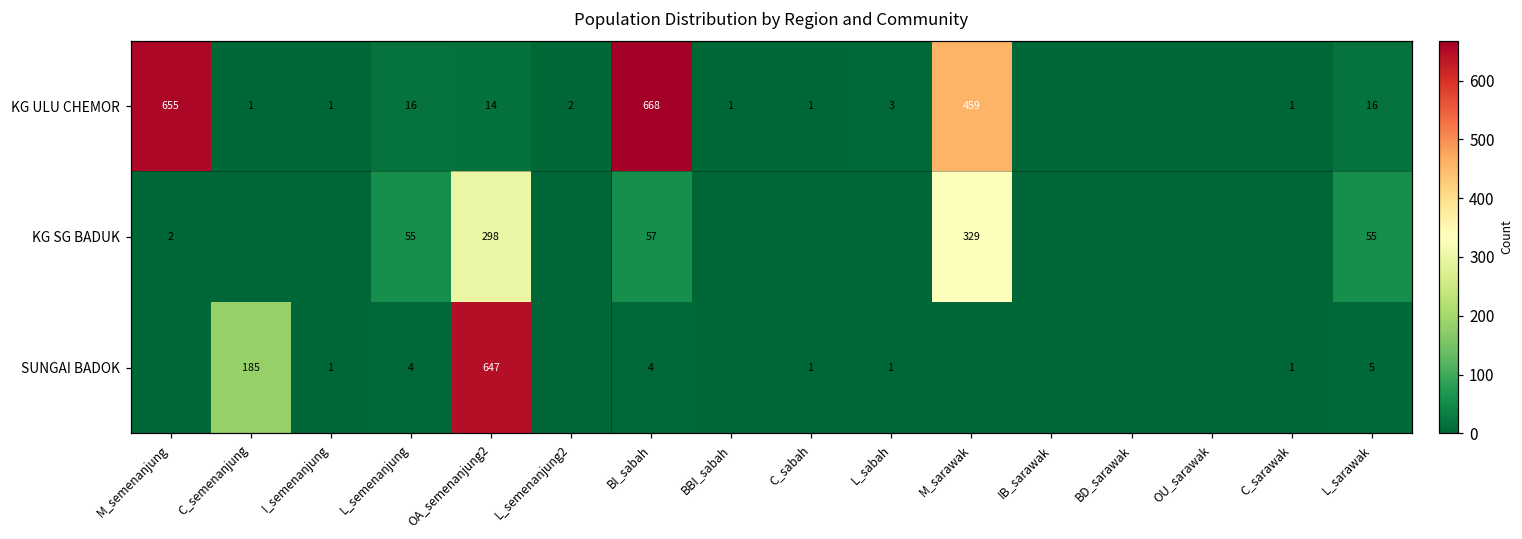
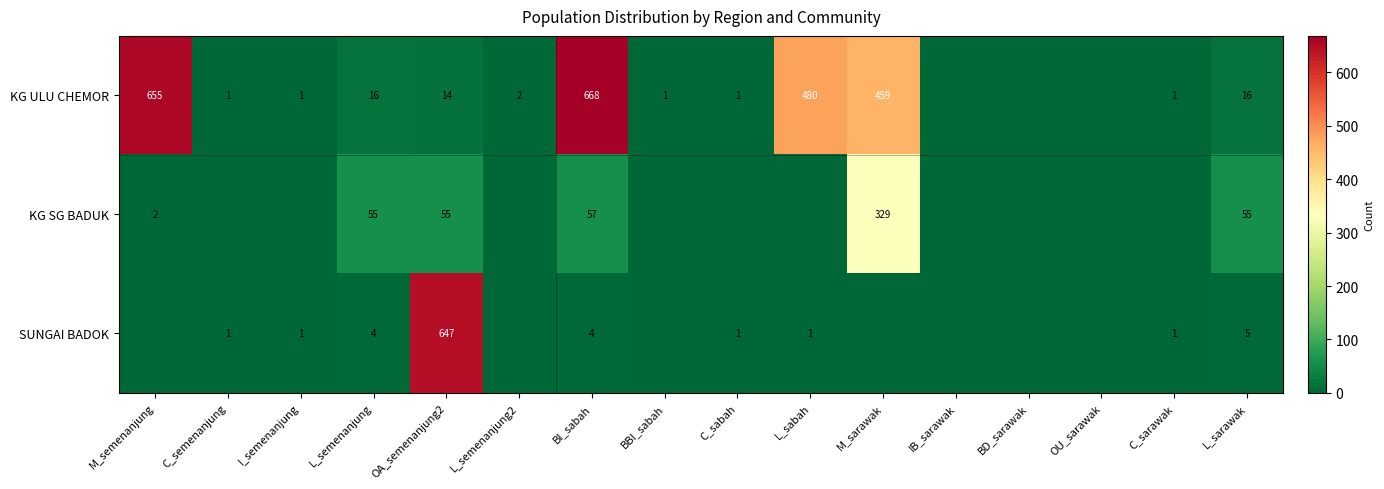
  {
    "KG ULU CHEMOR": {
      "M_semenanjung": 655,
      "C_semenanjung": 1,
      "I_semenanjung": 1,
      "L_semenanjung": 16,
      "OA_semenanjung2": 14,
      "L_semenanjung2": 2,
      "BI_sabah": 668,
      "BBI_sabah": 1,
      "C_sabah": 1,
-     "L_sabah": 3,
+     "L_sabah": 480,
      "M_sarawak": 459,
      "C_sarawak": 1,
      "L_sarawak": 16
    },
    "KG SG BADUK": {
      "M_semenanjung": 2,
      "L_semenanjung": 55,
-     "OA_semenanjung2": 298,
+     "OA_semenanjung2": 55,
      "BI_sabah": 57,
      "M_sarawak": 329,
      "L_sarawak": 55
    },
    "SUNGAI BADOK": {
-     "C_semenanjung": 185,
+     "C_semenanjung": 1,
      "I_semenanjung": 1,
      "L_semenanjung": 4,
      "OA_semenanjung2": 647,
      "BI_sabah": 4,
      "C_sabah": 1,
      "L_sabah": 1,
      "C_sarawak": 1,
      "L_sarawak": 5
    }
  }
